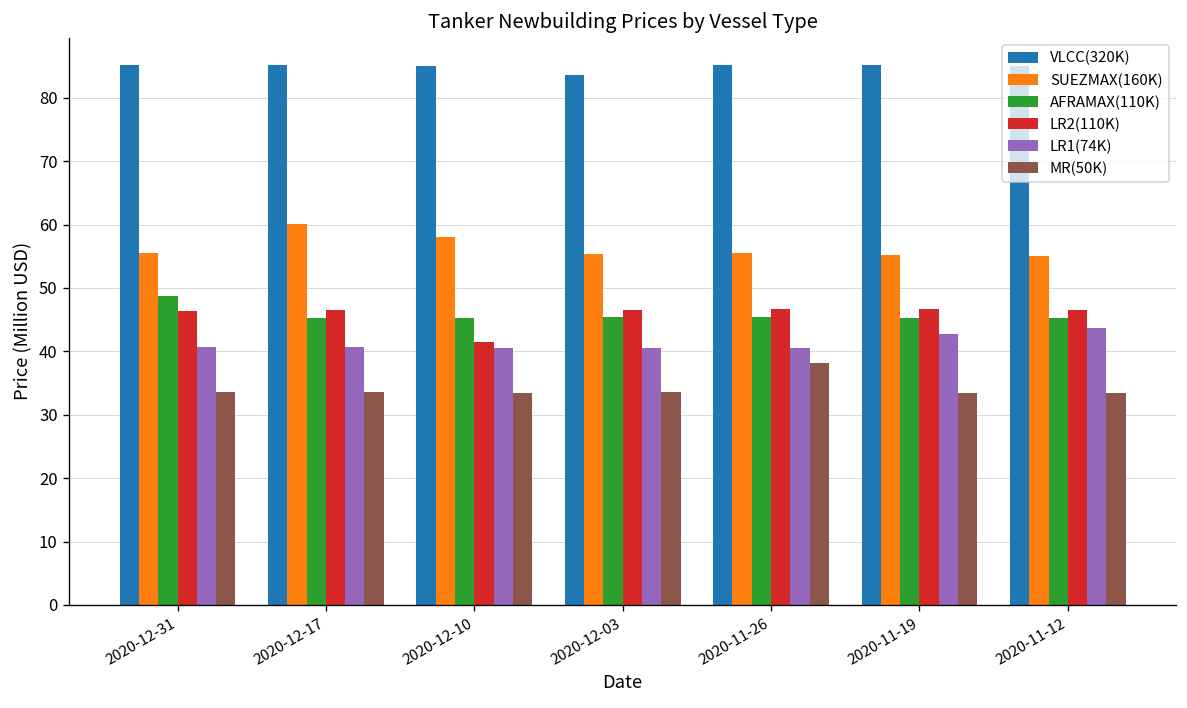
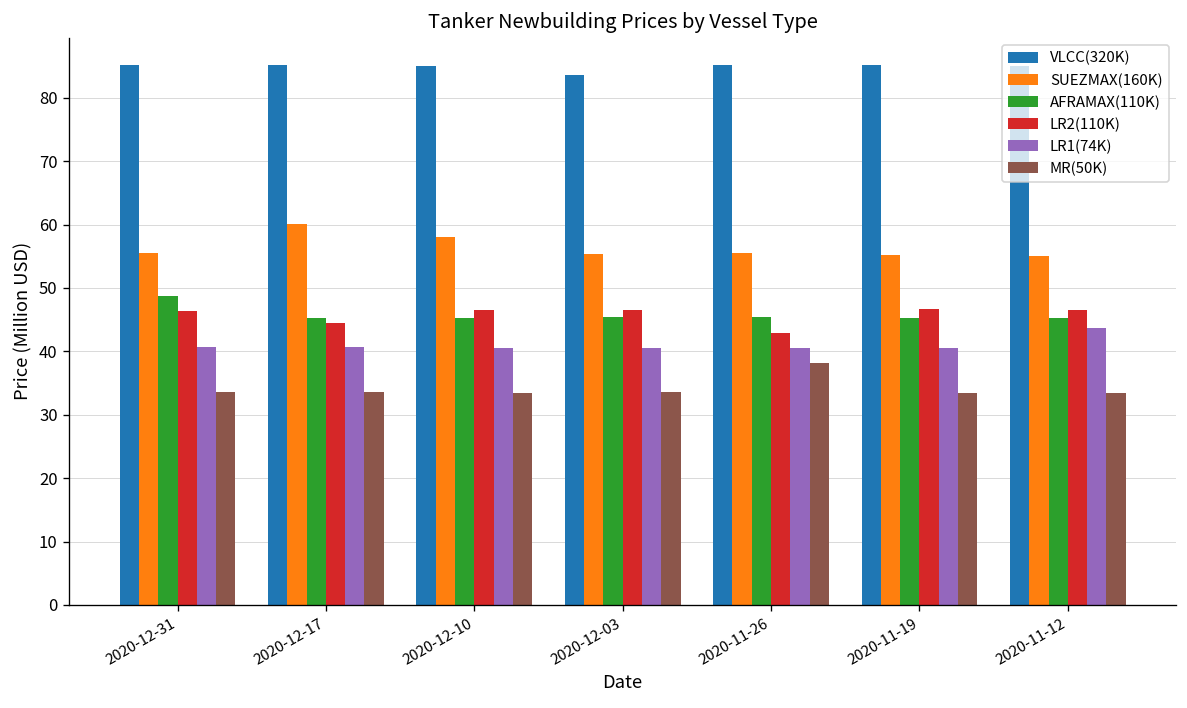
  {
    "VLCC(320K)": {
      "2020-12-31": 85,
      "2020-12-17": 85,
      "2020-12-10": 85,
      "2020-12-03": 84,
      "2020-11-26": 85,
      "2020-11-19": 85
    },
    "SUEZMAX(160K)": {
      "2020-12-31": 55,
      "2020-12-17": 60,
      "2020-12-10": 58,
      "2020-12-03": 55,
      "2020-11-26": 55,
      "2020-11-19": 55,
      "2020-11-12": 55
    },
    "AFRAMAX(110K)": {
      "2020-12-31": 49,
      "2020-12-17": 45,
      "2020-12-10": 45,
      "2020-12-03": 45,
      "2020-11-26": 45,
      "2020-11-19": 45,
      "2020-11-12": 45
    },
    "LR2(110K)": {
      "2020-12-31": 46,
-     "2020-12-17": 47,
-     "2020-12-10": 41,
+     "2020-12-17": 44,
+     "2020-12-10": 46,
      "2020-12-03": 47,
-     "2020-11-26": 47,
+     "2020-11-26": 43,
      "2020-11-19": 47,
      "2020-11-12": 47
    },
    "LR1(74K)": {
      "2020-12-31": 41,
      "2020-12-17": 41,
      "2020-12-10": 41,
      "2020-12-03": 41,
      "2020-11-26": 41,
-     "2020-11-19": 43,
+     "2020-11-19": 41,
      "2020-11-12": 44
    },
    "MR(50K)": {
      "2020-12-31": 34,
      "2020-12-17": 34,
      "2020-12-10": 33,
      "2020-12-03": 34,
      "2020-11-26": 38,
      "2020-11-19": 33,
      "2020-11-12": 33
    }
  }
